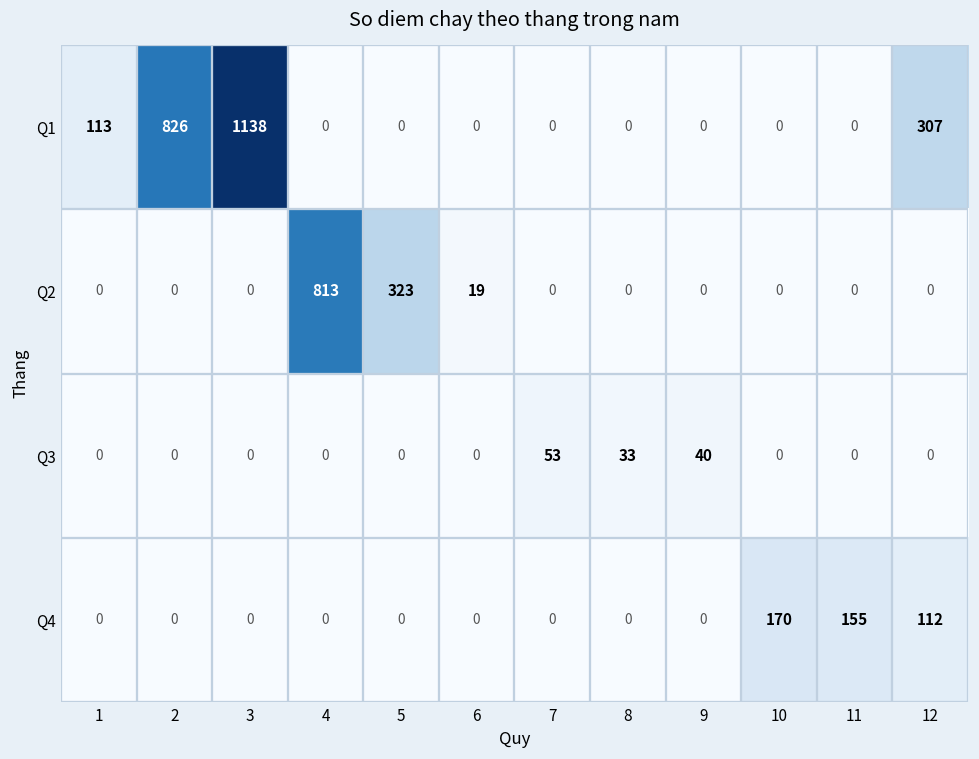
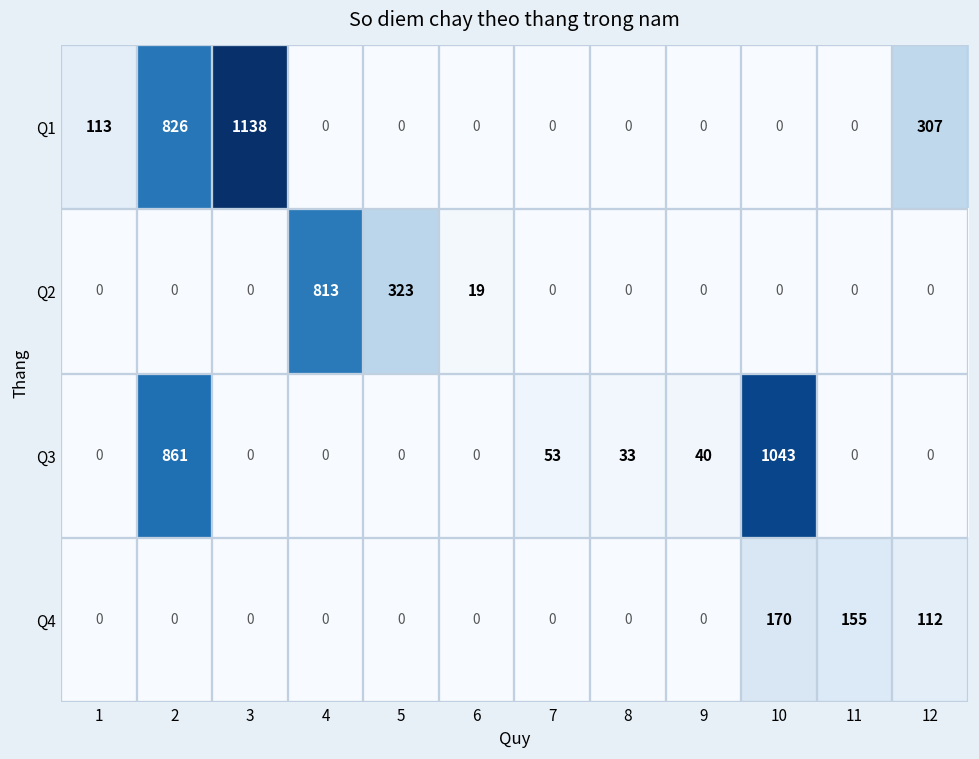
  {
    "Q1": {
      "1": 113,
      "2": 826,
      "3": 1138,
      "4": 0,
      "5": 0,
      "6": 0,
      "7": 0,
      "8": 0,
      "9": 0,
      "10": 0,
      "11": 0,
      "12": 307
    },
    "Q2": {
      "1": 0,
      "2": 0,
      "3": 0,
      "4": 813,
      "5": 323,
      "6": 19,
      "7": 0,
      "8": 0,
      "9": 0,
      "10": 0,
      "11": 0,
      "12": 0
    },
    "Q3": {
      "1": 0,
-     "2": 0,
+     "2": 861,
      "3": 0,
      "4": 0,
      "5": 0,
      "6": 0,
      "7": 53,
      "8": 33,
      "9": 40,
-     "10": 0,
+     "10": 1043,
      "11": 0,
      "12": 0
    },
    "Q4": {
      "1": 0,
      "2": 0,
      "3": 0,
      "4": 0,
      "5": 0,
      "6": 0,
      "7": 0,
      "8": 0,
      "9": 0,
      "10": 170,
      "11": 155,
      "12": 112
    }
  }
